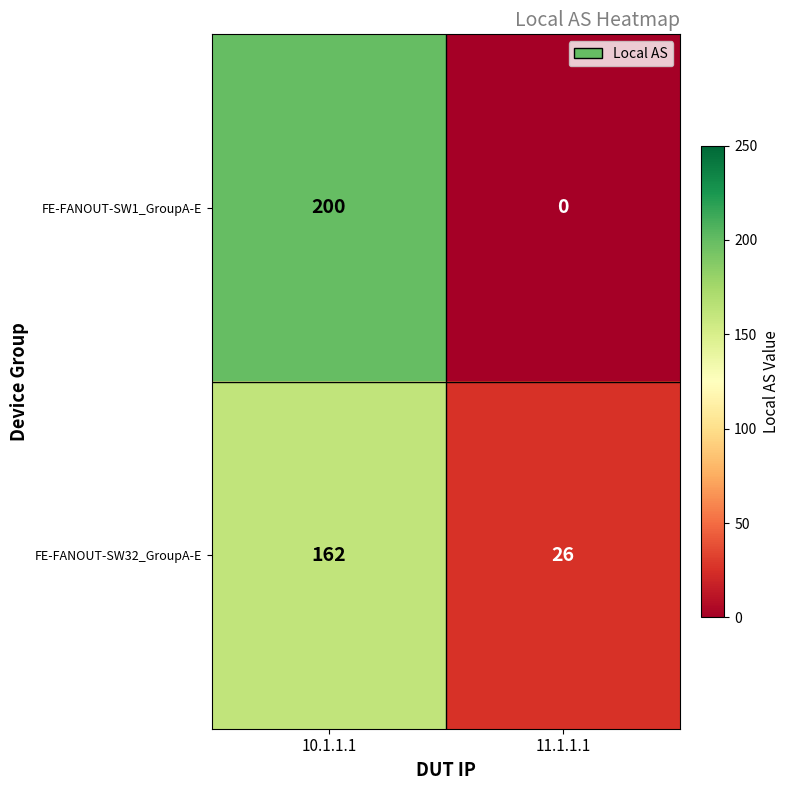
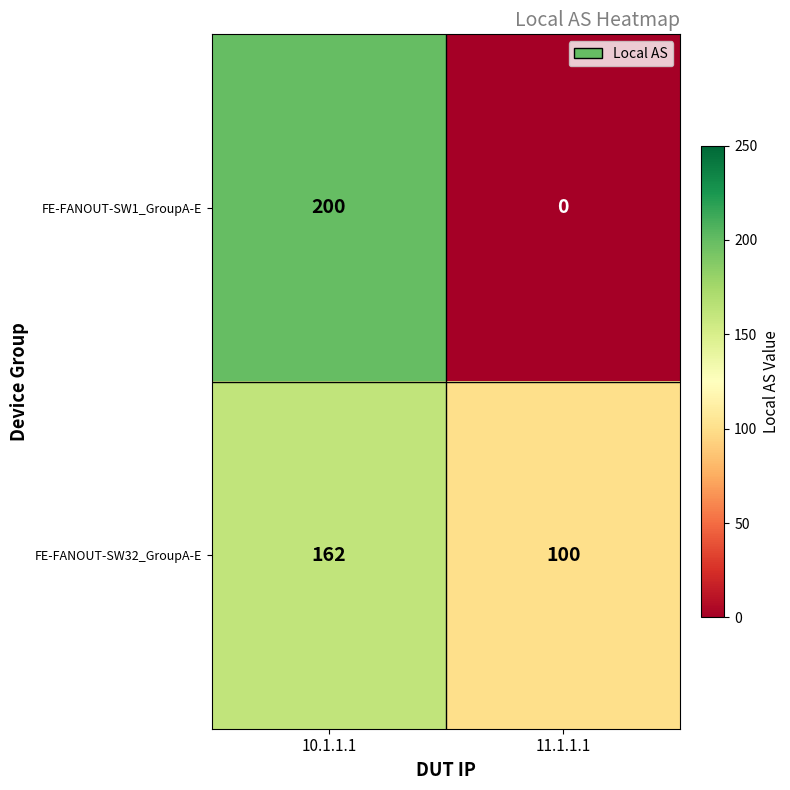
  {
    "FE-FANOUT-SW1_GroupA-E": {
      "10.1.1.1": 200,
      "11.1.1.1": 0
    },
    "FE-FANOUT-SW32_GroupA-E": {
      "10.1.1.1": 162,
-     "11.1.1.1": 26
+     "11.1.1.1": 100
    }
  }
